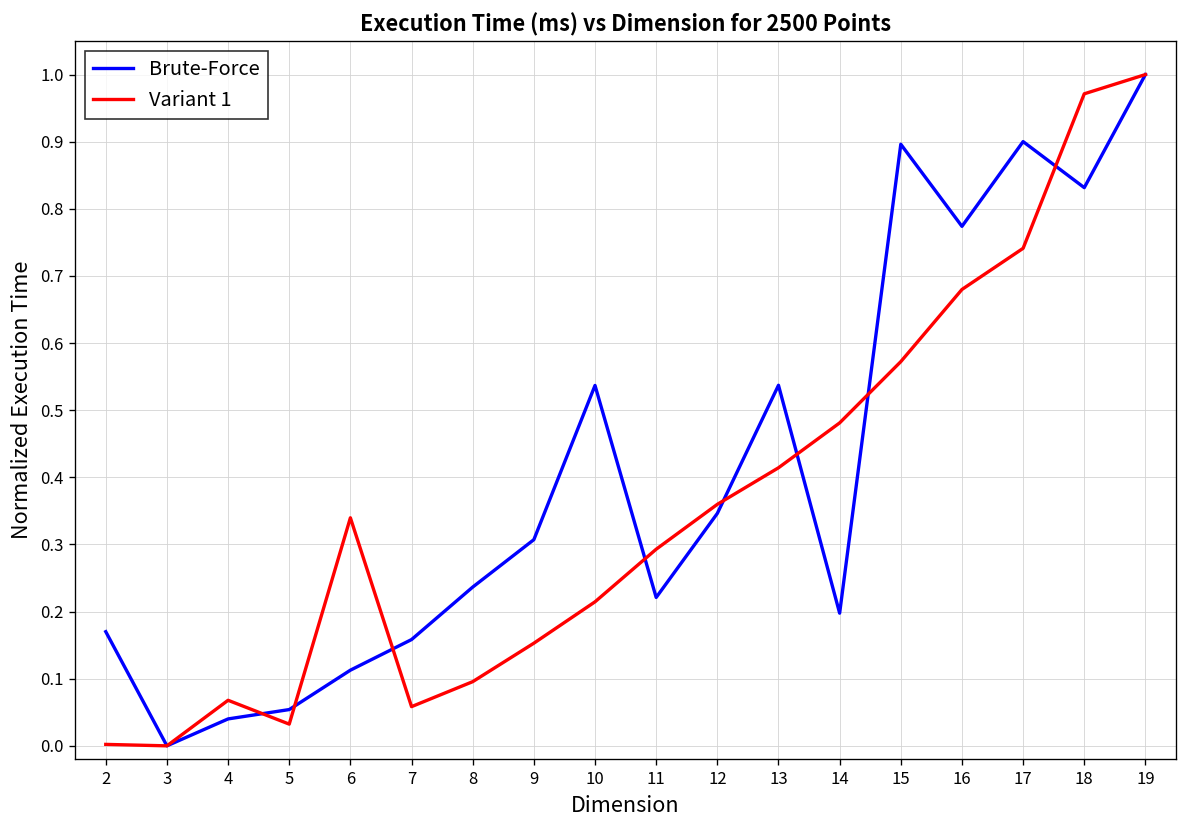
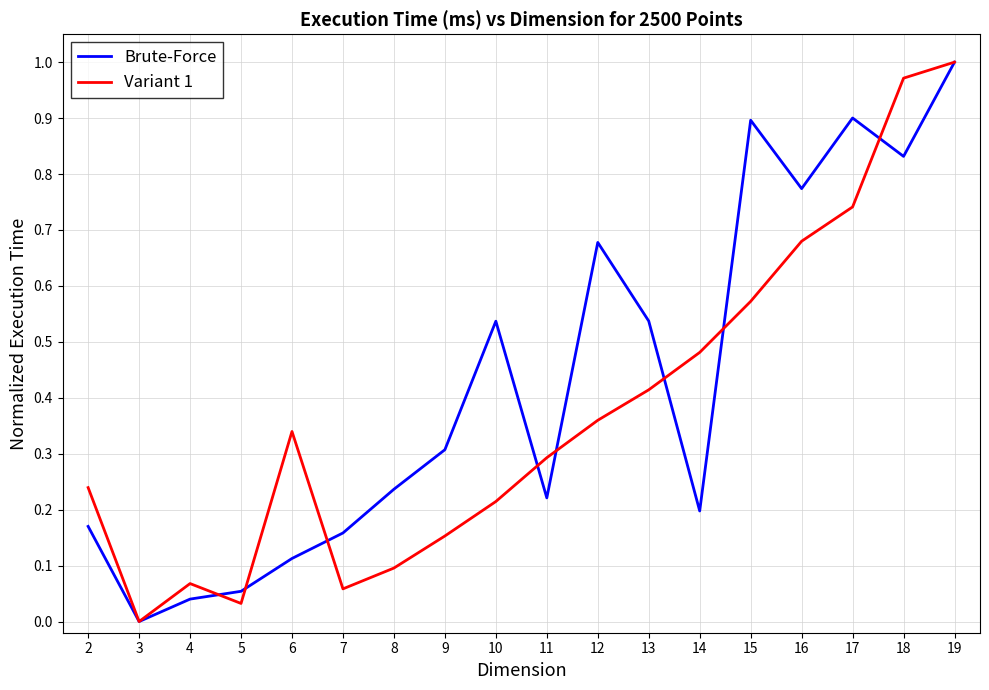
  {
    "Brute-Force": {
      "2": 0.17,
      "4": 0.04,
      "5": 0.05,
      "6": 0.11,
      "7": 0.16,
      "8": 0.24,
      "9": 0.31,
      "10": 0.54,
      "11": 0.22,
-     "12": 0.35,
+     "12": 0.68,
      "13": 0.54,
      "14": 0.20,
      "15": 0.90,
      "16": 0.77,
      "17": 0.90,
      "18": 0.83
    },
    "Variant 1": {
-     "2": 0.00,
+     "2": 0.24,
      "4": 0.07,
      "5": 0.03,
      "6": 0.34,
      "7": 0.06,
      "8": 0.10,
      "9": 0.15,
      "10": 0.21,
      "11": 0.29,
      "12": 0.36,
      "13": 0.41,
      "14": 0.48,
      "15": 0.57,
      "16": 0.68,
      "17": 0.74,
      "18": 0.97
    }
  }
